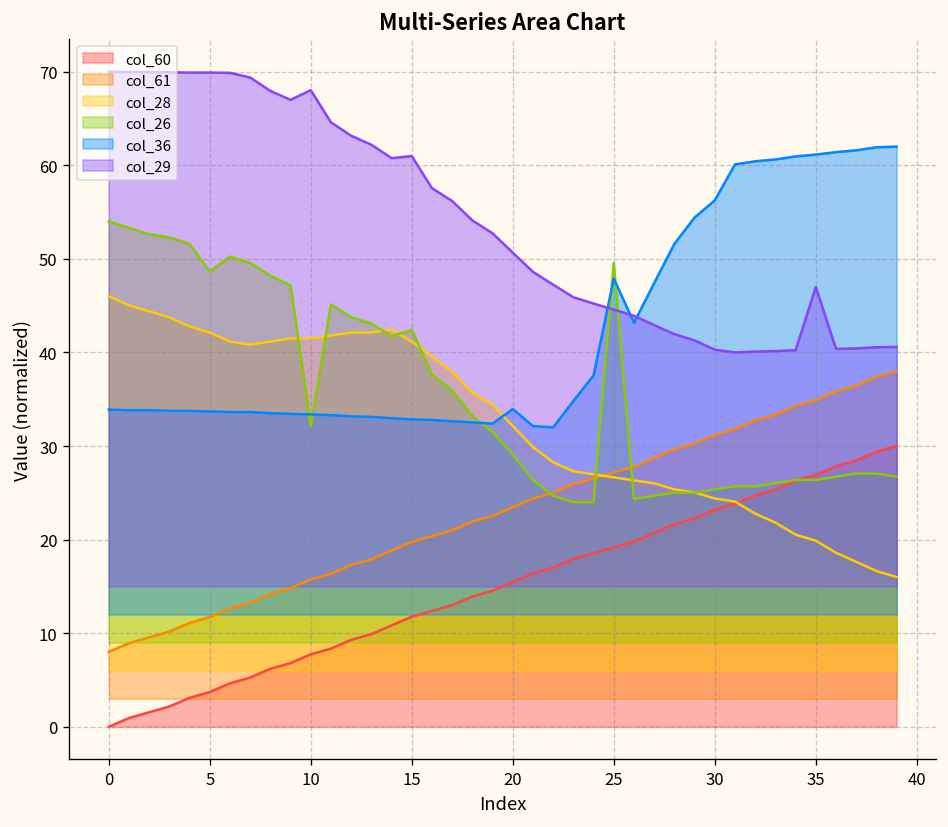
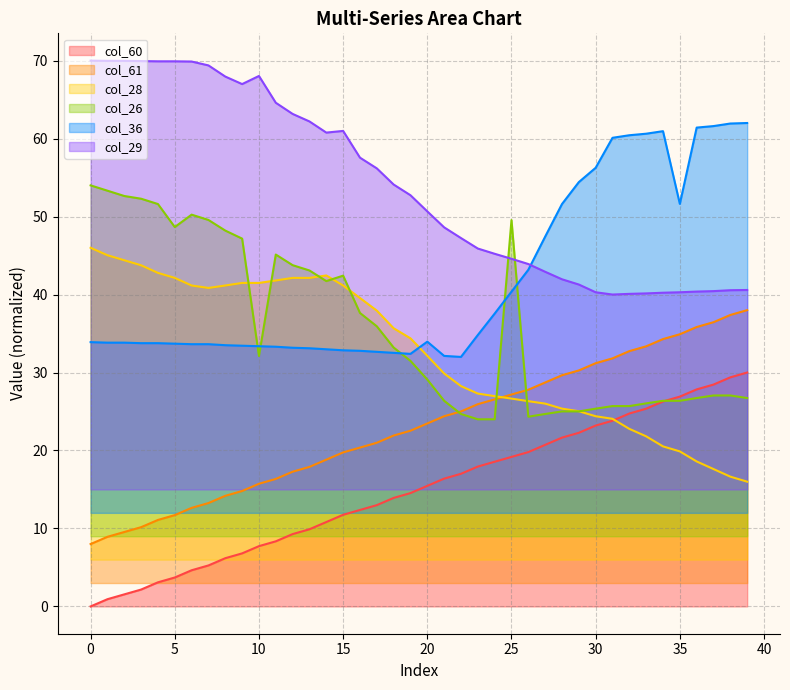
  {
    "col_26": {
      "0": 54,
      "5": 49,
      "10": 32,
      "15": 42,
      "20": 29,
      "25": 50,
      "30": 25,
      "35": 26
    },
    "col_36": {
      "0": 34,
      "5": 34,
      "10": 33,
      "15": 33,
      "20": 34,
-     "25": 48,
+     "25": 40,
      "30": 56,
-     "35": 61
+     "35": 52
    },
    "col_29": {
      "5": 70,
      "10": 68,
      "15": 61,
      "20": 51,
      "25": 45,
      "30": 40,
-     "35": 47
+     "35": 40
    }
  }
